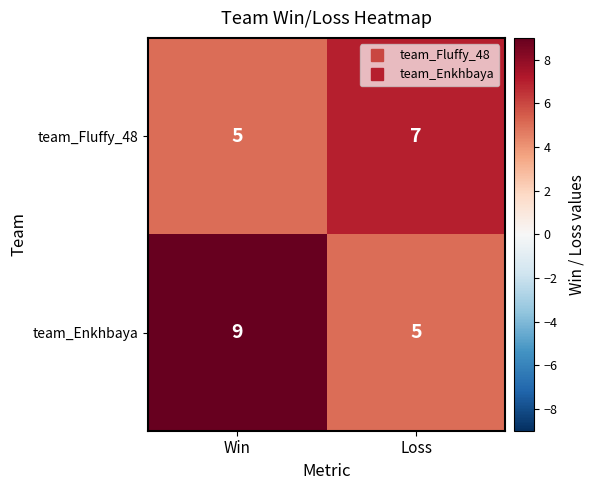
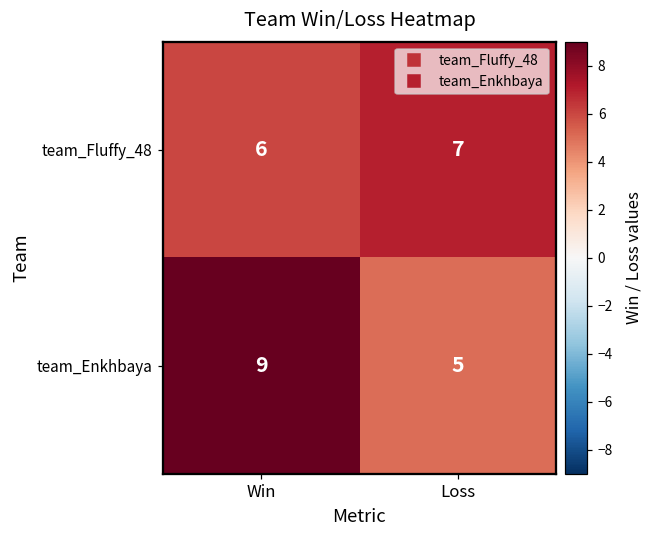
  {
    "team_Fluffy_48": {
-     "Win": 5,
+     "Win": 6,
      "Loss": 7
    },
    "team_Enkhbaya": {
      "Win": 9,
      "Loss": 5
    }
  }
